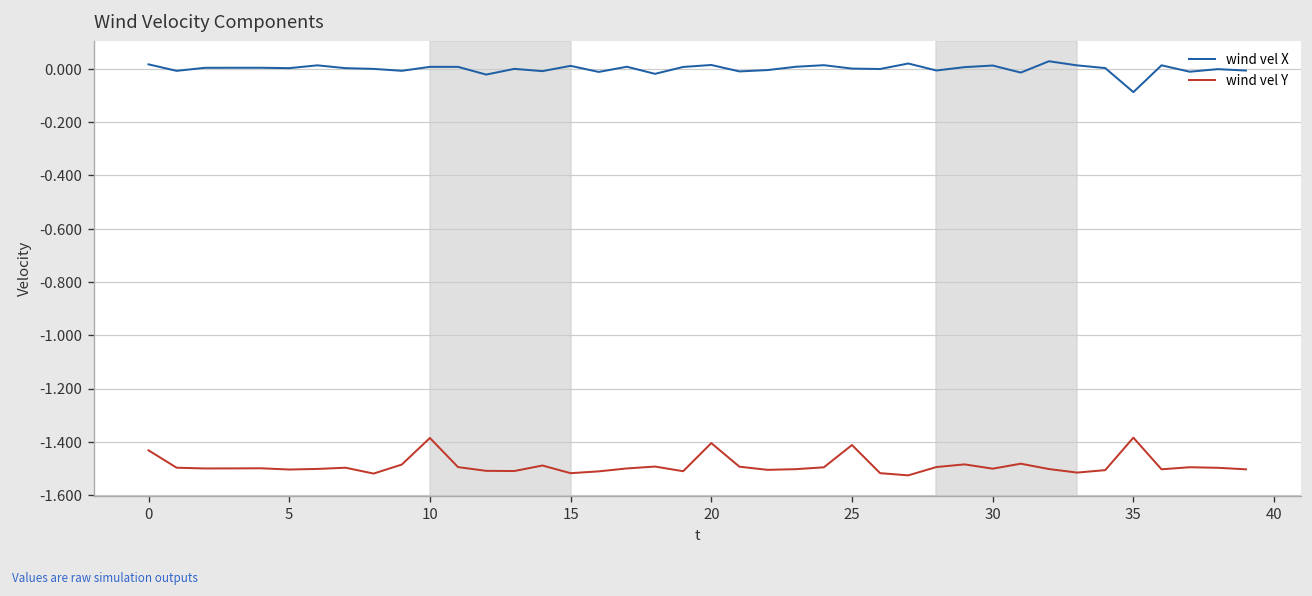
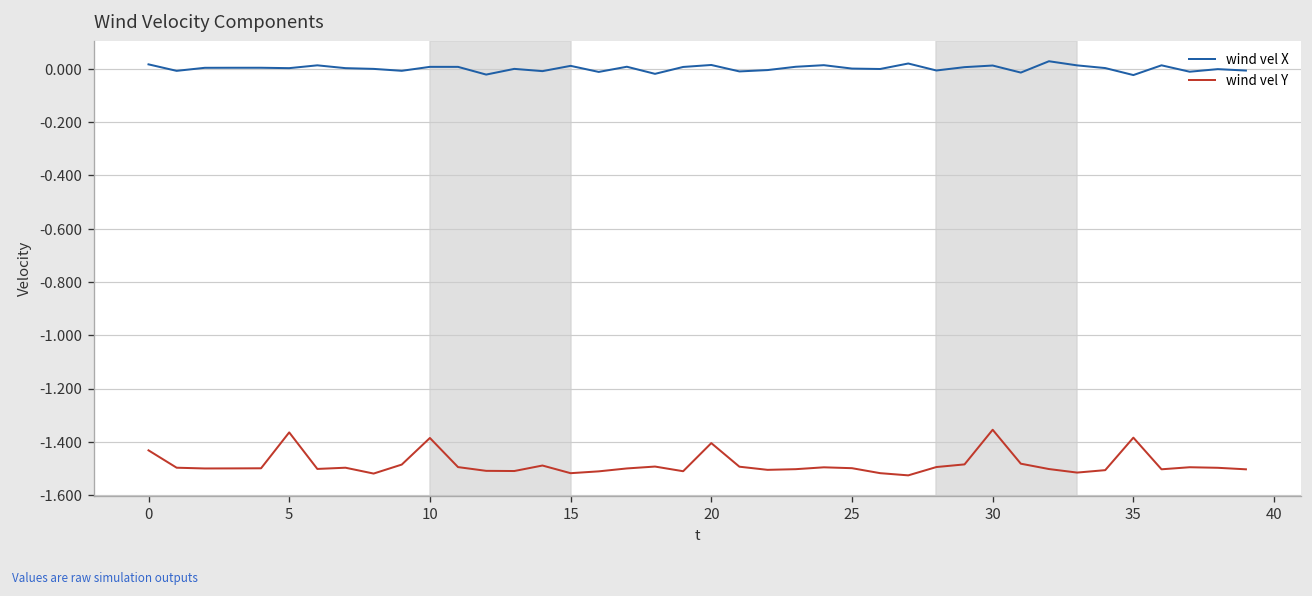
  {
    "wind vel X": {
      "0": 0.02,
      "5": 0.00,
      "10": 0.01,
      "15": 0.01,
      "20": 0.01,
      "25": 0.00,
      "30": 0.01,
-     "35": -0.09
+     "35": -0.02
    },
    "wind vel Y": {
      "0": -1.43,
-     "5": -1.50,
+     "5": -1.36,
      "10": -1.39,
      "15": -1.52,
      "20": -1.40,
-     "25": -1.41,
-     "30": -1.50,
+     "25": -1.50,
+     "30": -1.35,
      "35": -1.38
    }
  }
